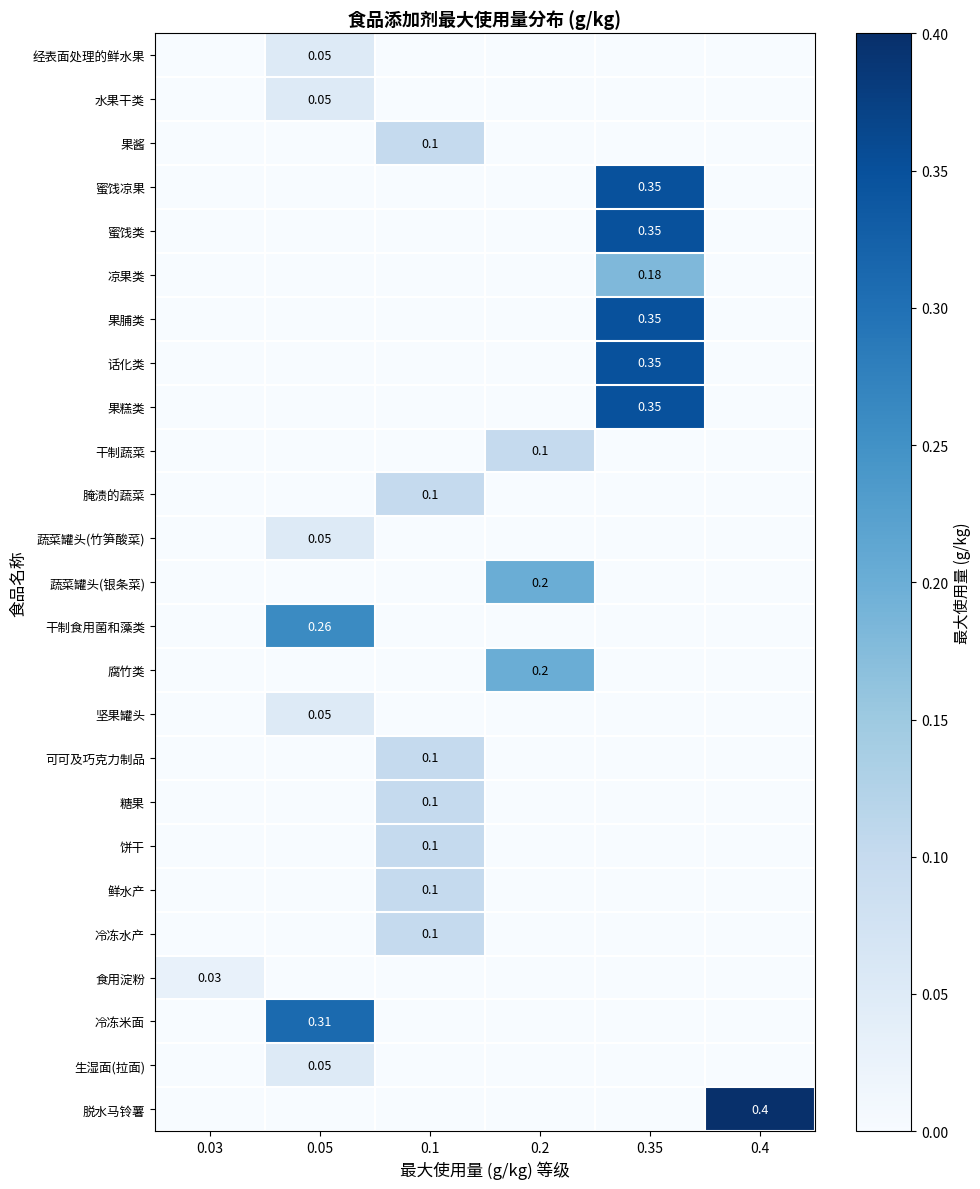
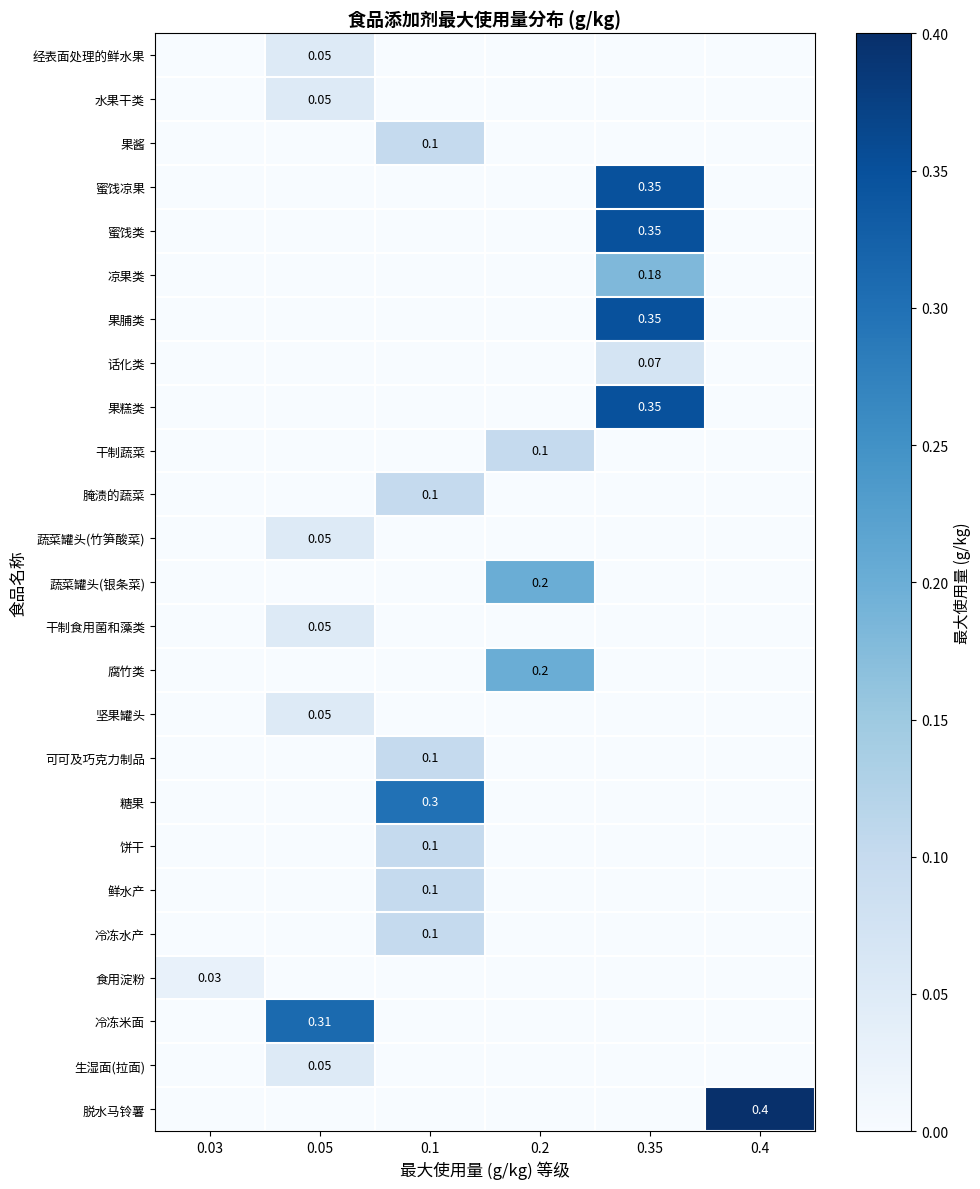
  {
    "经表面处理的鲜水果": {
      "0.05": 0.05
    },
    "水果干类": {
      "0.05": 0.05
    },
    "果酱": {
      "0.1": 0.1
    },
    "蜜饯凉果": {
      "0.35": 0.35
    },
    "蜜饯类": {
      "0.35": 0.35
    },
    "凉果类": {
      "0.35": 0.18
    },
    "果脯类": {
      "0.35": 0.35
    },
    "话化类": {
-     "0.35": 0.35
+     "0.35": 0.07
    },
    "果糕类": {
      "0.35": 0.35
    },
    "干制蔬菜": {
      "0.2": 0.1
    },
    "腌渍的蔬菜": {
      "0.1": 0.1
    },
    "蔬菜罐头(竹笋酸菜)": {
      "0.05": 0.05
    },
    "蔬菜罐头(银条菜)": {
      "0.2": 0.2
    },
    "干制食用菌和藻类": {
-     "0.05": 0.26
+     "0.05": 0.05
    },
    "腐竹类": {
      "0.2": 0.2
    },
    "坚果罐头": {
      "0.05": 0.05
    },
    "可可及巧克力制品": {
      "0.1": 0.1
    },
    "糖果": {
-     "0.1": 0.1
+     "0.1": 0.3
    },
    "饼干": {
      "0.1": 0.1
    },
    "鲜水产": {
      "0.1": 0.1
    },
    "冷冻水产": {
      "0.1": 0.1
    },
    "食用淀粉": {
      "0.03": 0.03
    },
    "冷冻米面": {
      "0.05": 0.31
    },
    "生湿面(拉面)": {
      "0.05": 0.05
    },
    "脱水马铃薯": {
      "0.4": 0.4
    }
  }
